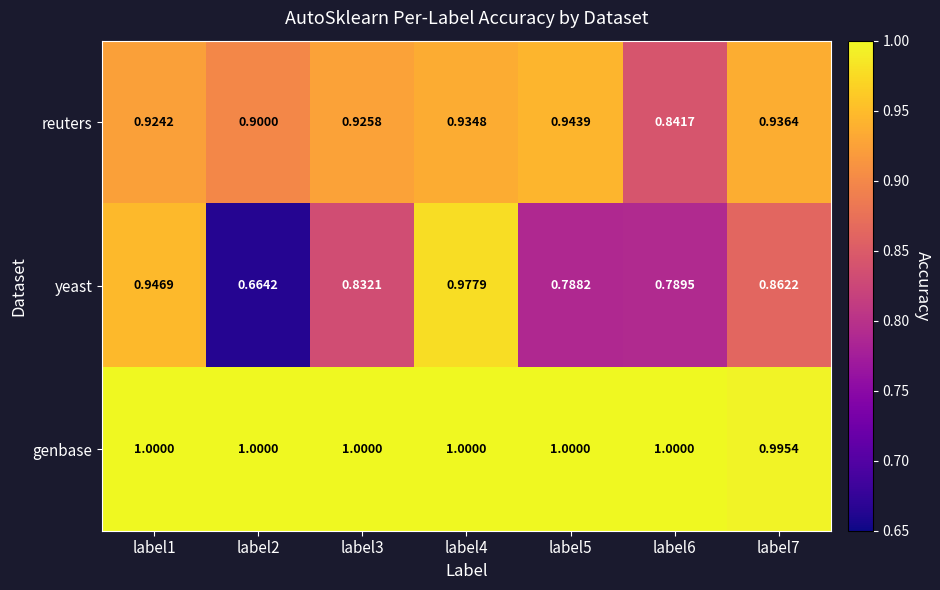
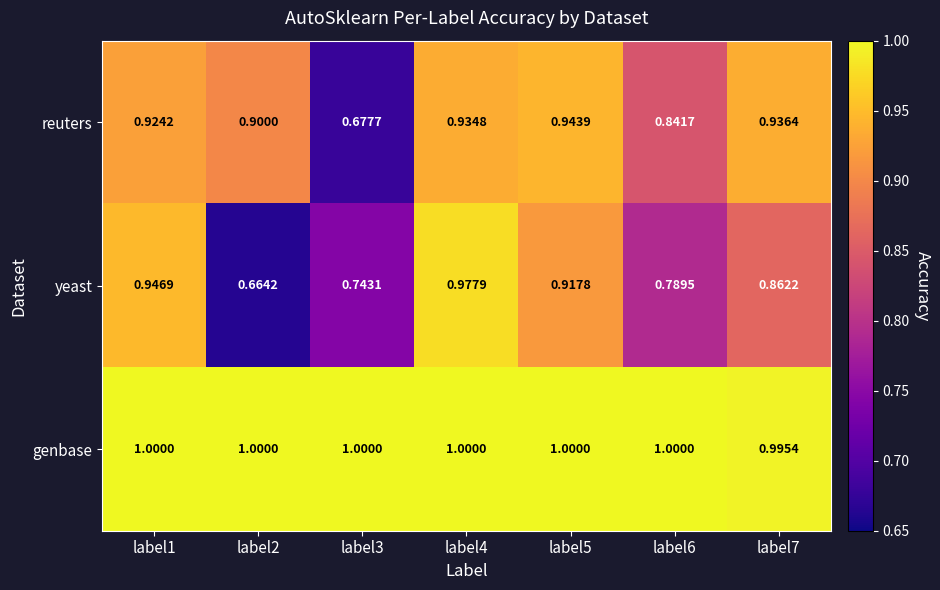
  {
    "reuters": {
      "label1": 0.9242,
      "label2": 0.9000,
-     "label3": 0.9258,
+     "label3": 0.6777,
      "label4": 0.9348,
      "label5": 0.9439,
      "label6": 0.8417,
      "label7": 0.9364
    },
    "yeast": {
      "label1": 0.9469,
      "label2": 0.6642,
-     "label3": 0.8321,
+     "label3": 0.7431,
      "label4": 0.9779,
-     "label5": 0.7882,
+     "label5": 0.9178,
      "label6": 0.7895,
      "label7": 0.8622
    },
    "genbase": {
      "label1": 1.0000,
      "label2": 1.0000,
      "label3": 1.0000,
      "label4": 1.0000,
      "label5": 1.0000,
      "label6": 1.0000,
      "label7": 0.9954
    }
  }
